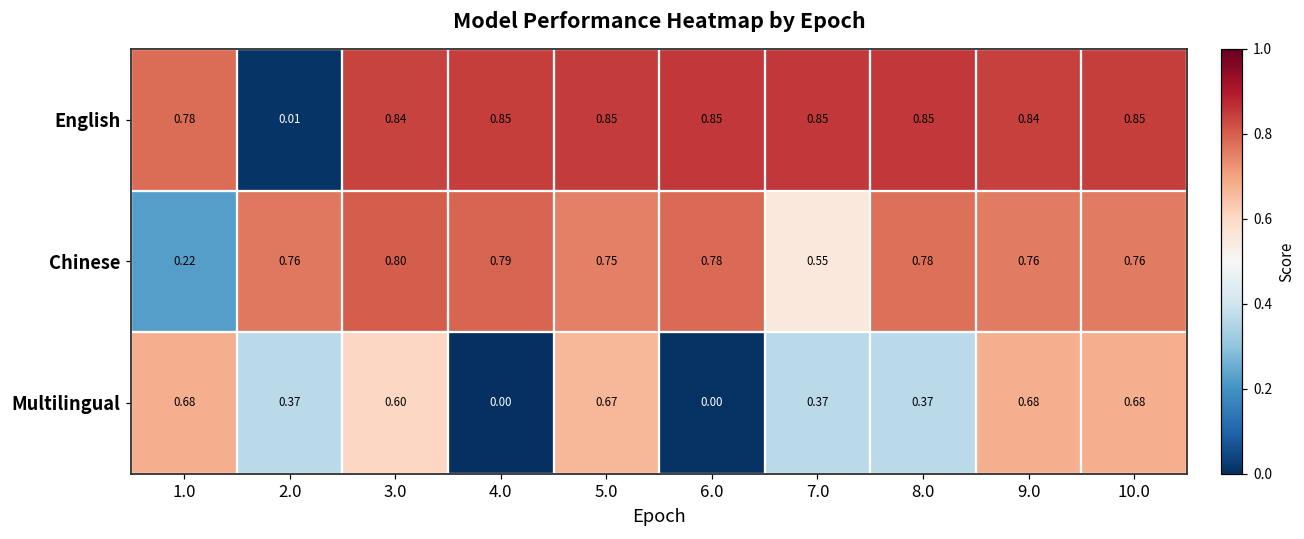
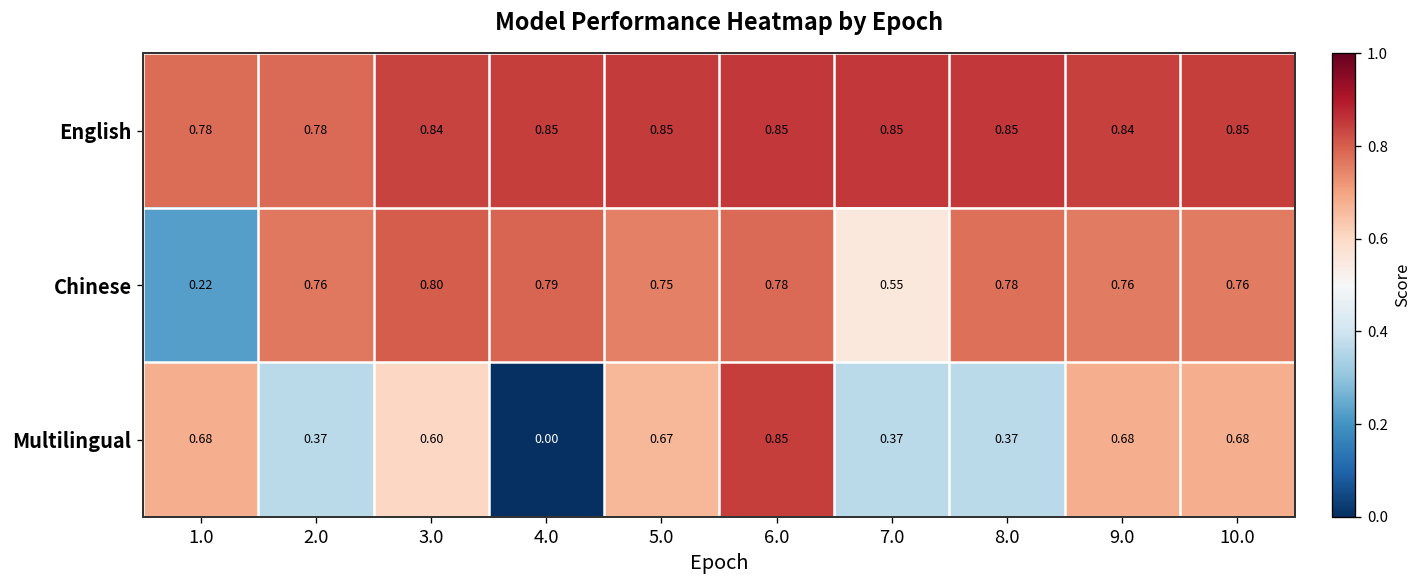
  {
    "English": {
      "1.0": 0.78,
-     "2.0": 0.01,
+     "2.0": 0.78,
      "3.0": 0.84,
      "4.0": 0.85,
      "5.0": 0.85,
      "6.0": 0.85,
      "7.0": 0.85,
      "8.0": 0.85,
      "9.0": 0.84,
      "10.0": 0.85
    },
    "Chinese": {
      "1.0": 0.22,
      "2.0": 0.76,
      "3.0": 0.80,
      "4.0": 0.79,
      "5.0": 0.75,
      "6.0": 0.78,
      "7.0": 0.55,
      "8.0": 0.78,
      "9.0": 0.76,
      "10.0": 0.76
    },
    "Multilingual": {
      "1.0": 0.68,
      "2.0": 0.37,
      "3.0": 0.60,
      "4.0": 0.00,
      "5.0": 0.67,
-     "6.0": 0.00,
+     "6.0": 0.85,
      "7.0": 0.37,
      "8.0": 0.37,
      "9.0": 0.68,
      "10.0": 0.68
    }
  }
